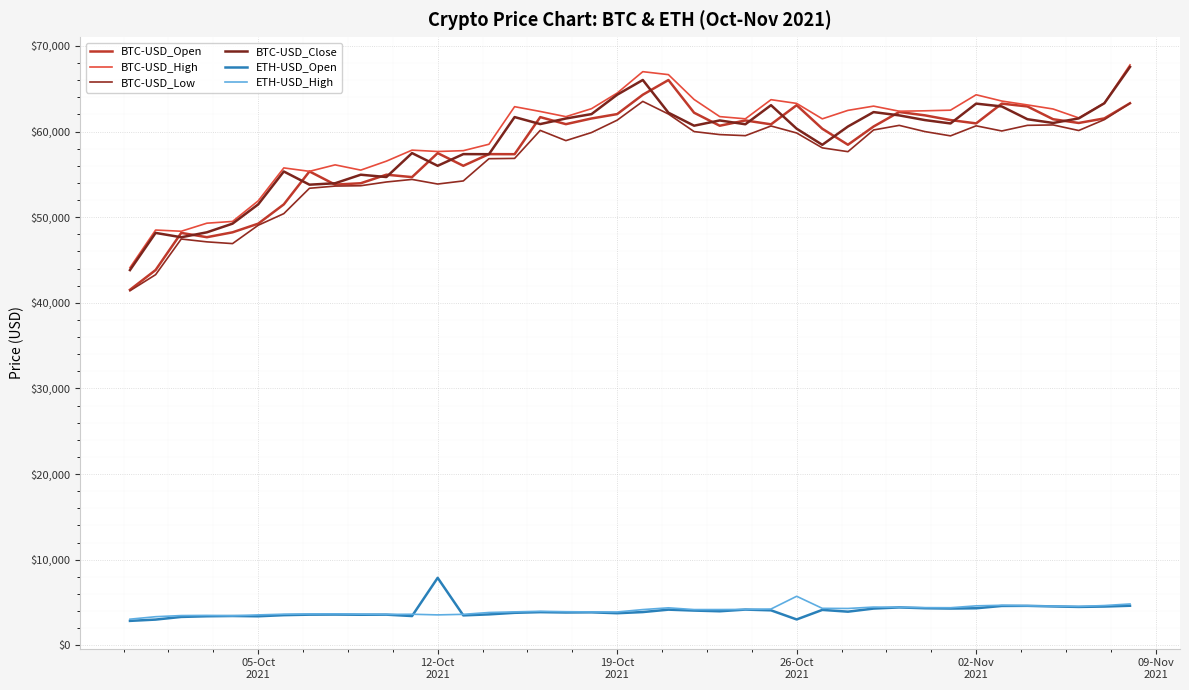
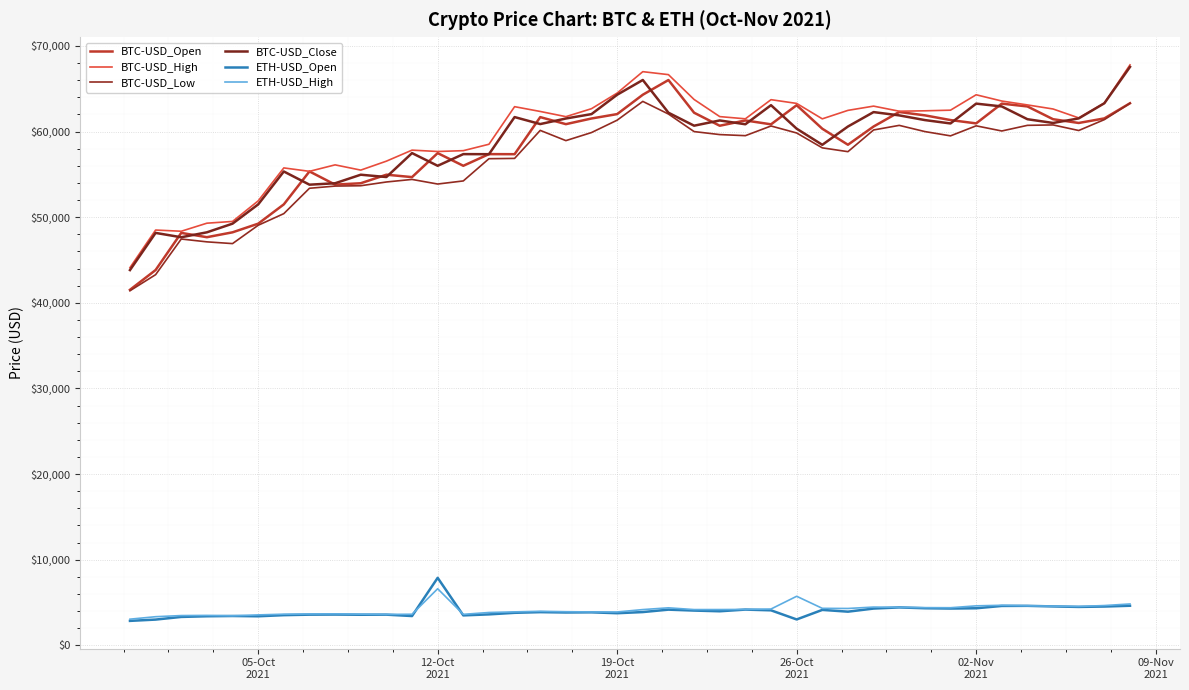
  {
    "ETH-USD_Open": {
      "12-Oct 2021": "$8,000",
      "26-Oct 2021": "$3,000"
    },
    "ETH-USD_High": {
-     "12-Oct 2021": "$4,000",
+     "12-Oct 2021": "$7,000",
      "26-Oct 2021": "$6,000"
    }
  }
